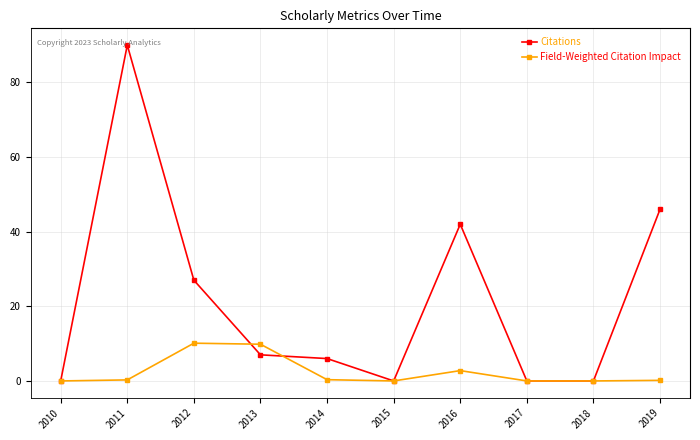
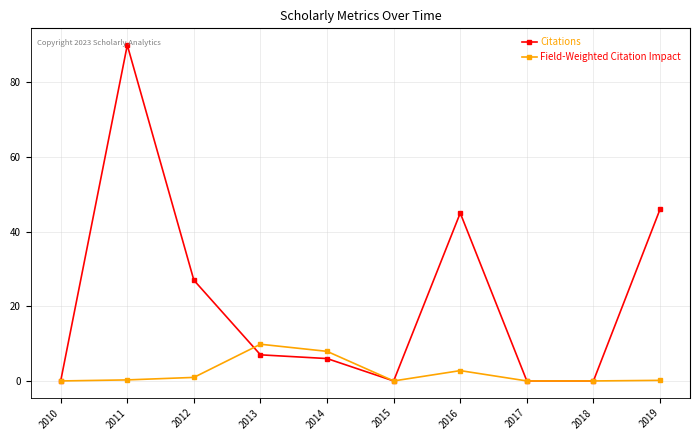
  {
    "Citations": {
      "2012": 27,
      "2013": 7,
      "2014": 6,
-     "2016": 42,
+     "2016": 45,
      "2019": 46
    },
    "Field-Weighted Citation Impact": {
      "2011": 0,
-     "2012": 10,
+     "2012": 1,
      "2013": 10,
-     "2014": 0,
+     "2014": 8,
      "2016": 3,
      "2019": 0
    }
  }
